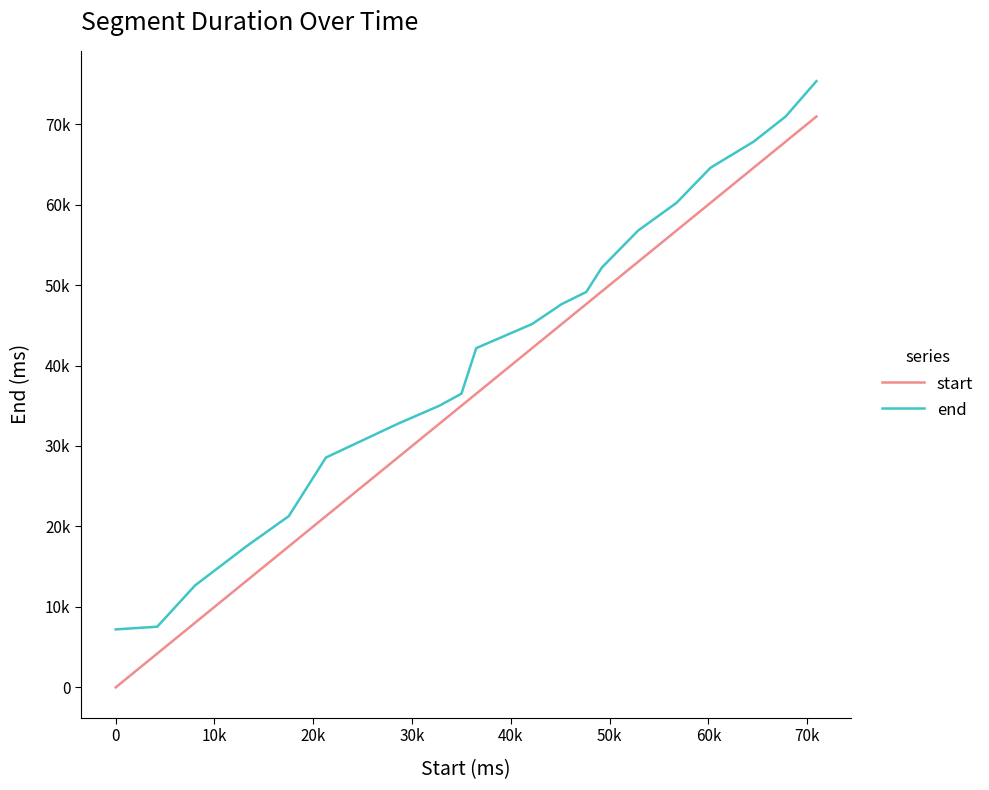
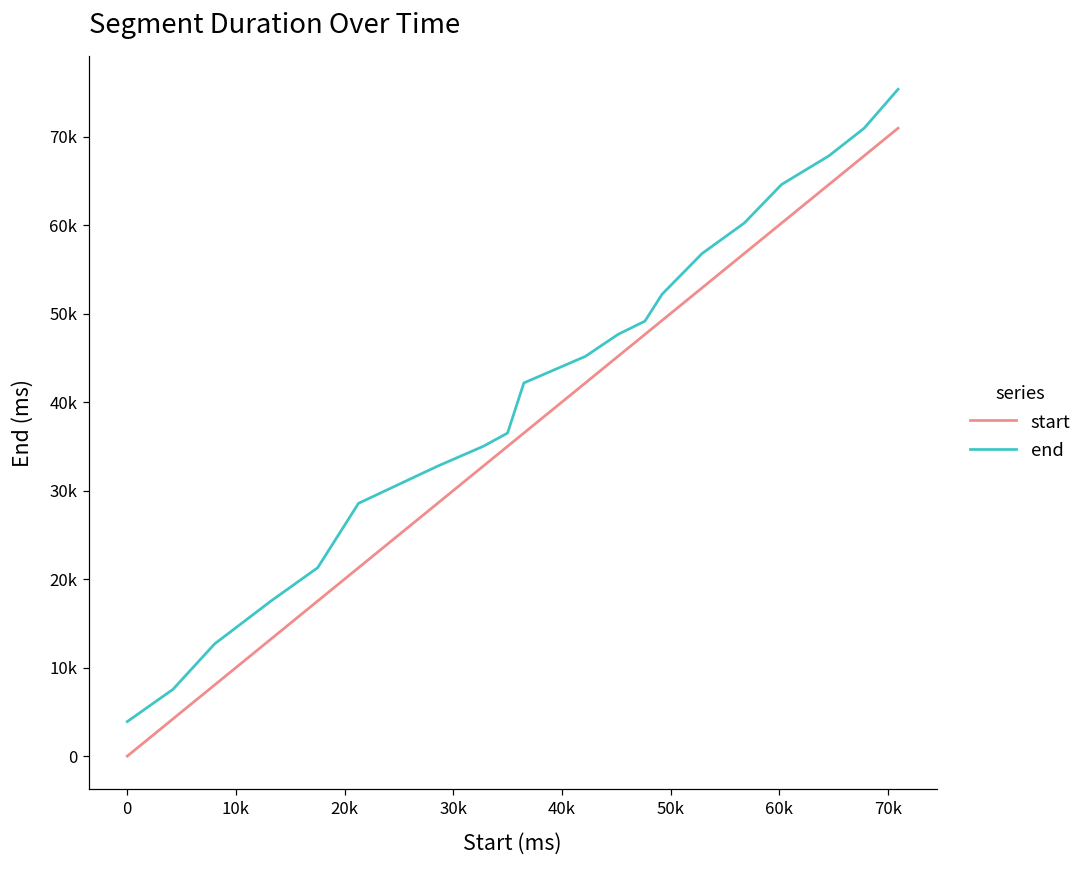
  {
    "start": {
      "0": 0
    },
    "end": {
-     "0": 7000
+     "0": 4000
    }
  }
